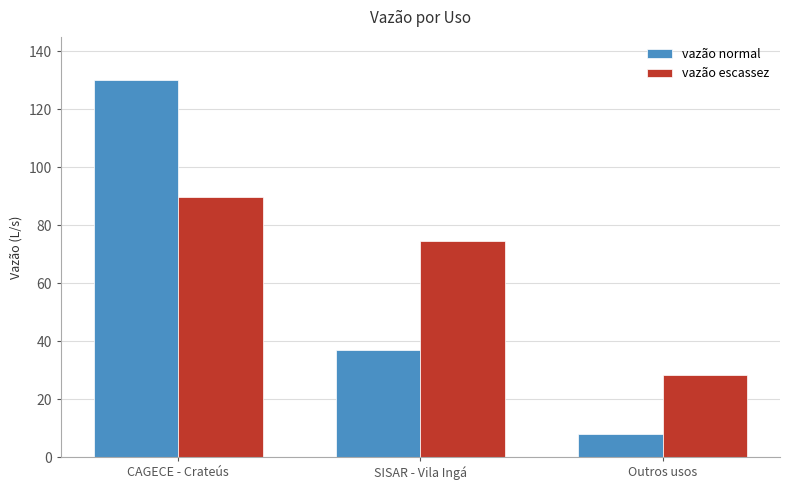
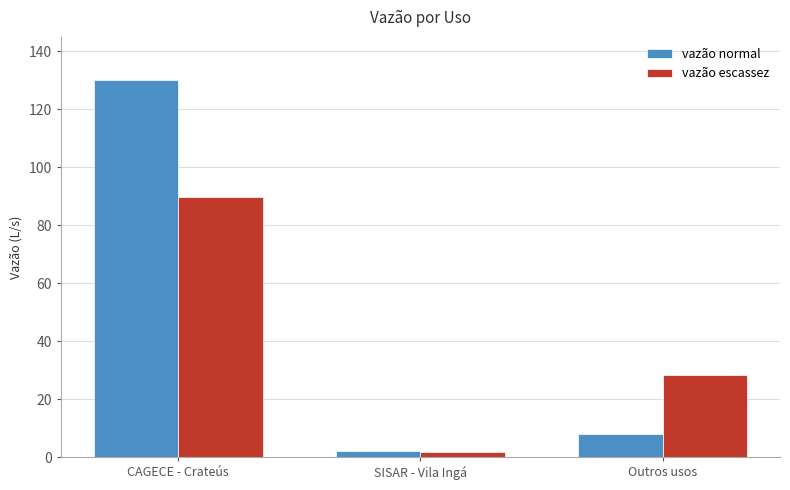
  {
    "vazão normal": {
      "CAGECE - Crateús": 130,
-     "SISAR - Vila Ingá": 37,
+     "SISAR - Vila Ingá": 2,
      "Outros usos": 8
    },
    "vazão escassez": {
      "CAGECE - Crateús": 90,
-     "SISAR - Vila Ingá": 75,
+     "SISAR - Vila Ingá": 2,
      "Outros usos": 28
    }
  }
